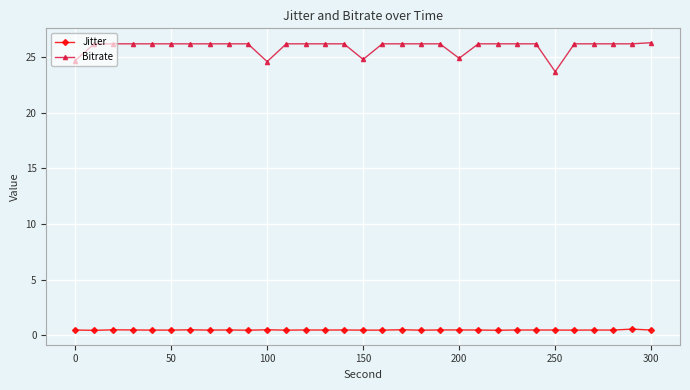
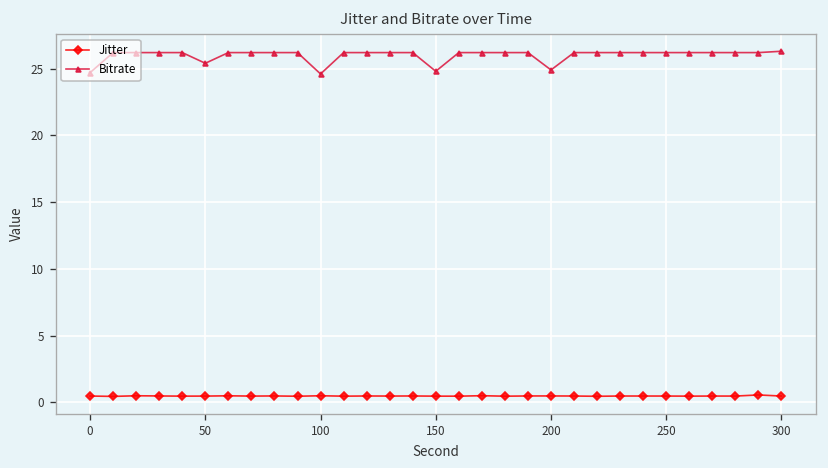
  {
    "Jitter": {
      "0": 0.5,
      "50": 0.5,
      "100": 0.5,
      "150": 0.5,
      "200": 0.5,
      "250": 0.5,
      "300": 0.5
    },
    "Bitrate": {
-     "50": 26.2,
+     "50": 25.4,
      "100": 24.6,
      "150": 24.8,
      "200": 24.9,
-     "250": 23.7,
+     "250": 26.2,
      "300": 26.3
    }
  }
